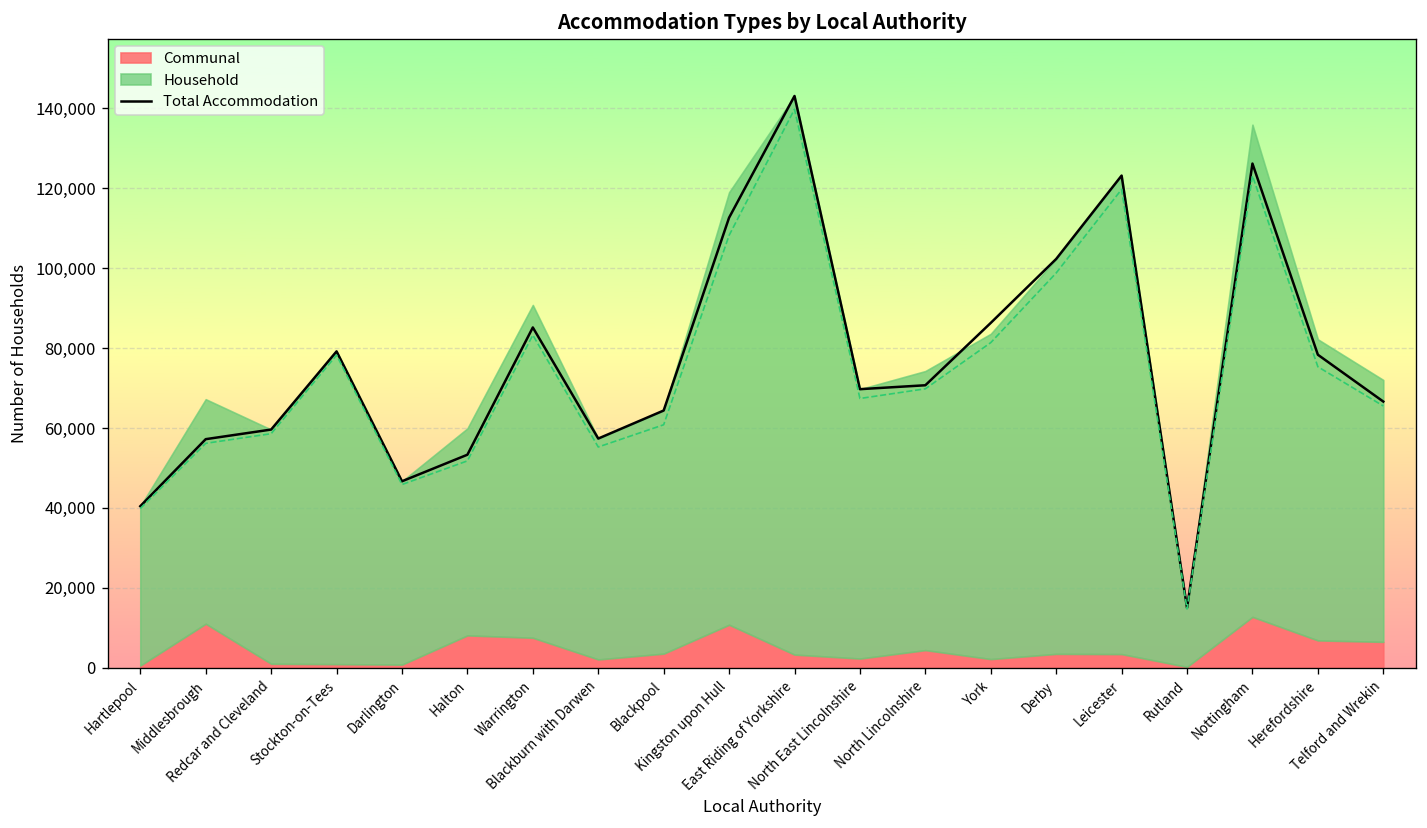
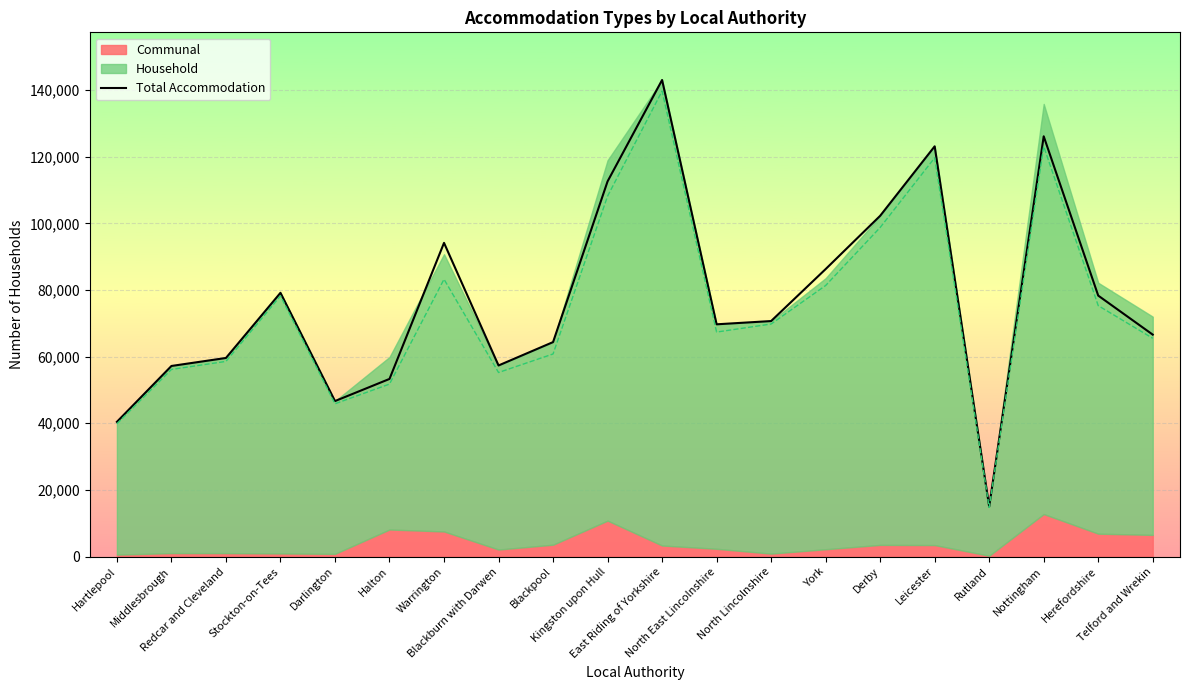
  {
    "Communal": {
-     "Middlesbrough": "11,000",
+     "Middlesbrough": "1,000",
      "Redcar and Cleveland": "1,000",
      "Stockton-on-Tees": "1,000",
      "Darlington": "1,000",
      "Halton": "8,000",
      "Warrington": "8,000",
      "Blackburn with Darwen": "2,000",
      "Blackpool": "4,000",
      "Kingston upon Hull": "11,000",
      "East Riding of Yorkshire": "3,000",
      "North East Lincolnshire": "2,000",
-     "North Lincolnshire": "4,000",
+     "North Lincolnshire": "1,000",
      "York": "2,000",
      "Derby": "4,000",
      "Leicester": "3,000",
      "Nottingham": "13,000",
      "Herefordshire": "7,000",
      "Telford and Wrekin": "7,000"
    },
    "Total Accommodation": {
      "Halton": "53,000",
-     "Warrington": "85,000",
+     "Warrington": "94,000",
      "Kingston upon Hull": "113,000",
      "York": "86,000",
      "Nottingham": "126,000",
      "Herefordshire": "78,000",
      "Telford and Wrekin": "67,000"
    },
    "Household": {
      "Halton": "52,000",
      "Warrington": "83,000",
      "Kingston upon Hull": "108,000",
      "York": "81,000",
      "Nottingham": "123,000",
      "Herefordshire": "75,000",
      "Telford and Wrekin": "66,000"
    }
  }
